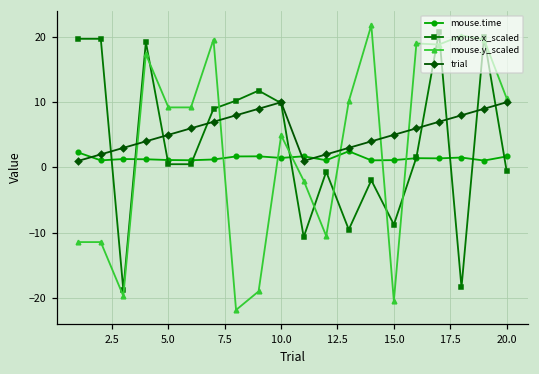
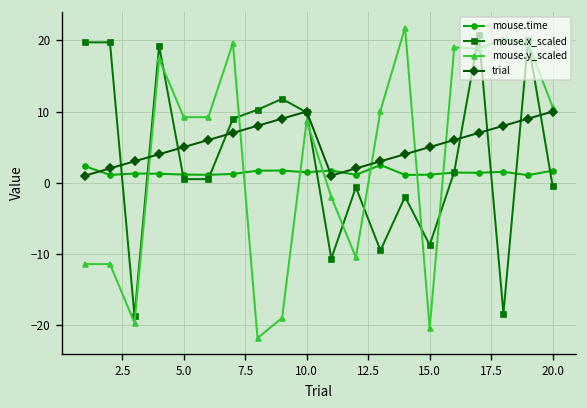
  {
    "mouse.y_scaled": {
      "5.0": 9,
-     "10.0": 5,
+     "10.0": 9,
      "15.0": -21,
      "20.0": 11
    }
  }
